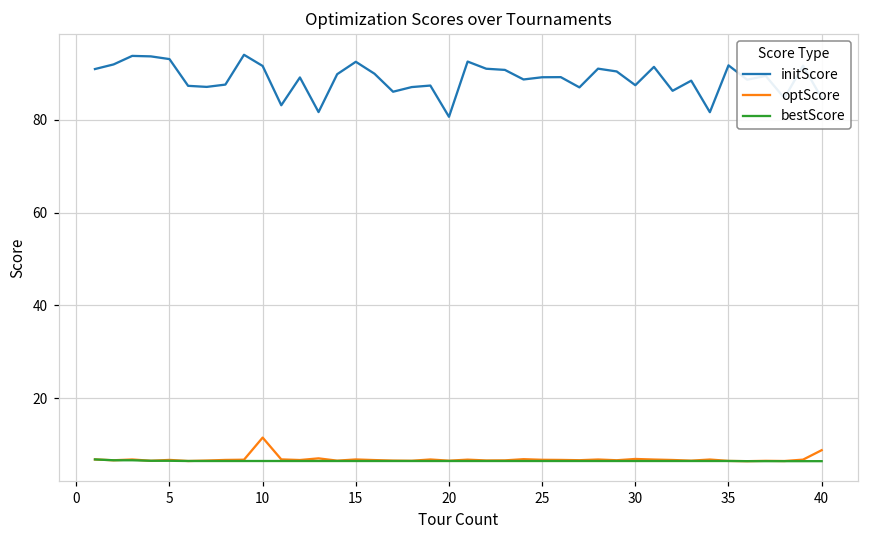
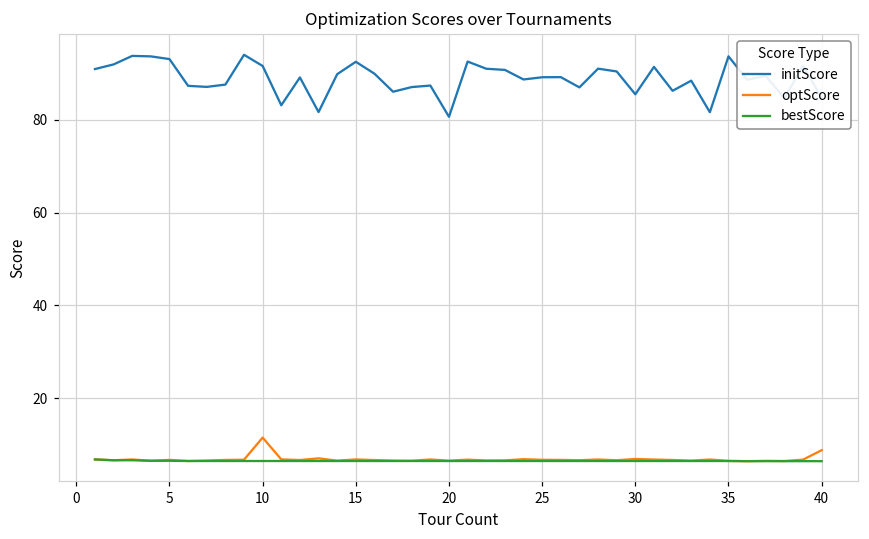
  {
    "initScore": {
      "5": 93,
      "10": 92,
      "15": 92,
      "20": 81,
      "25": 89,
-     "30": 87,
-     "35": 92
+     "30": 85,
+     "35": 94
    },
    "optScore": {
      "10": 12,
      "40": 9
    },
    "bestScore": {
      "10": 6,
      "40": 6
    }
  }
